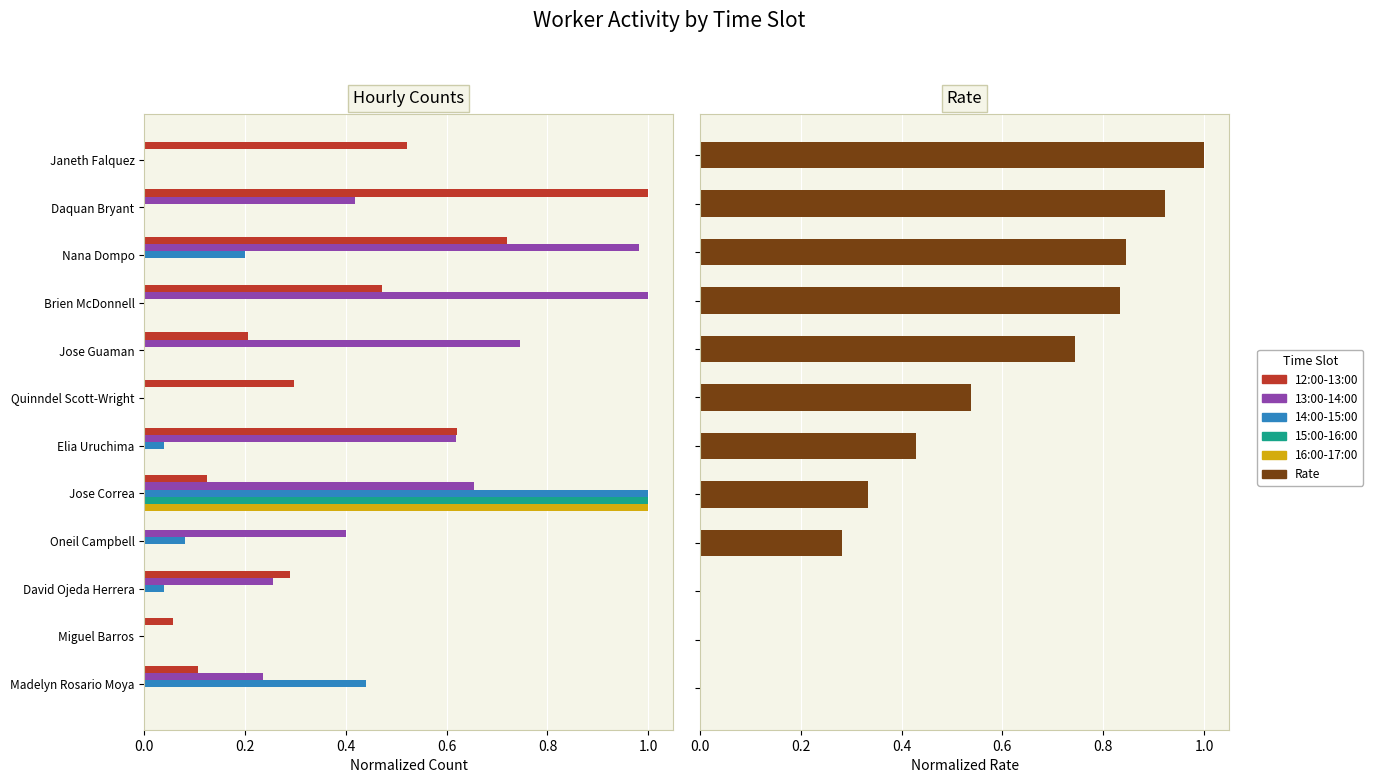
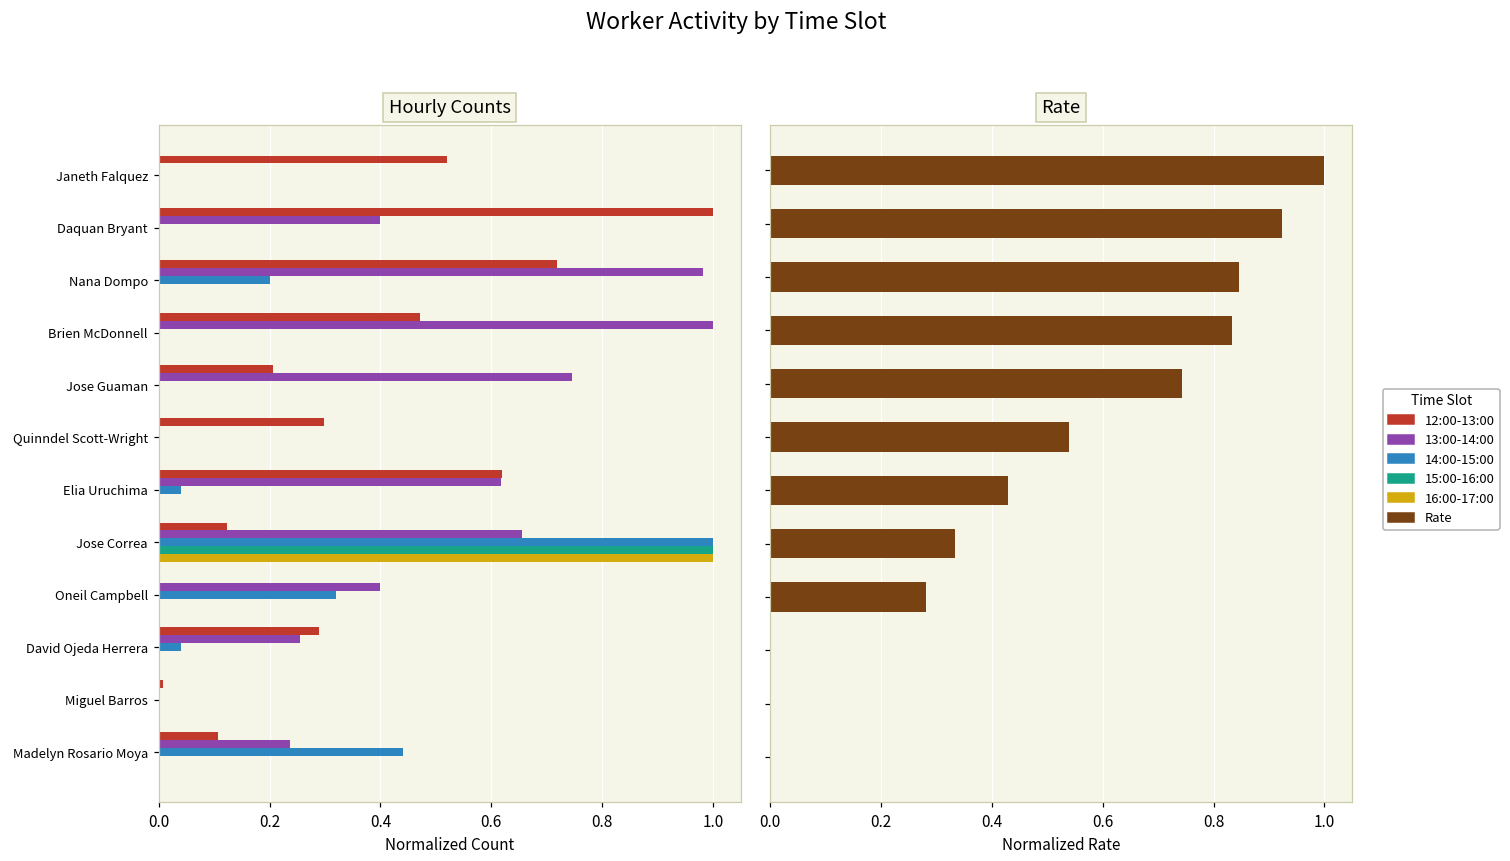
  {
    "Hourly Counts": {
      "12:00-13:00": {
        "Janeth Falquez": 0.52,
        "Daquan Bryant": 1.00,
        "Nana Dompo": 0.72,
        "Brien McDonnell": 0.47,
        "Jose Guaman": 0.21,
        "Quinndel Scott-Wright": 0.30,
        "Elia Uruchima": 0.62,
        "Jose Correa": 0.12,
        "Oneil Campbell": 0.00,
        "David Ojeda Herrera": 0.29,
-       "Miguel Barros": 0.06,
+       "Miguel Barros": 0.01,
        "Madelyn Rosario Moya": 0.11
      },
      "13:00-14:00": {
        "Janeth Falquez": 0.00,
-       "Daquan Bryant": 0.42,
+       "Daquan Bryant": 0.40,
        "Nana Dompo": 0.98,
        "Brien McDonnell": 1.00,
        "Jose Guaman": 0.75,
        "Quinndel Scott-Wright": 0.00,
        "Elia Uruchima": 0.62,
        "Jose Correa": 0.65,
        "Oneil Campbell": 0.40,
        "David Ojeda Herrera": 0.25,
        "Miguel Barros": 0.00,
        "Madelyn Rosario Moya": 0.24
      },
      "14:00-15:00": {
        "Janeth Falquez": 0.00,
        "Daquan Bryant": 0.00,
        "Nana Dompo": 0.20,
        "Brien McDonnell": 0.00,
        "Jose Guaman": 0.00,
        "Quinndel Scott-Wright": 0.00,
        "Elia Uruchima": 0.04,
        "Jose Correa": 1.00,
-       "Oneil Campbell": 0.08,
+       "Oneil Campbell": 0.32,
        "David Ojeda Herrera": 0.04,
        "Miguel Barros": 0.00,
        "Madelyn Rosario Moya": 0.44
      },
      "15:00-16:00": {
        "Janeth Falquez": 0.00,
        "Daquan Bryant": 0.00,
        "Nana Dompo": 0.00,
        "Brien McDonnell": 0.00,
        "Jose Guaman": 0.00,
        "Quinndel Scott-Wright": 0.00,
        "Elia Uruchima": 0.00,
        "Jose Correa": 1.00,
        "Oneil Campbell": 0.00,
        "David Ojeda Herrera": 0.00,
        "Miguel Barros": 0.00,
        "Madelyn Rosario Moya": 0.00
      },
      "16:00-17:00": {
        "Janeth Falquez": 0.00,
        "Daquan Bryant": 0.00,
        "Nana Dompo": 0.00,
        "Brien McDonnell": 0.00,
        "Jose Guaman": 0.00,
        "Quinndel Scott-Wright": 0.00,
        "Elia Uruchima": 0.00,
        "Jose Correa": 1.00,
        "Oneil Campbell": 0.00,
        "David Ojeda Herrera": 0.00,
        "Miguel Barros": 0.00,
        "Madelyn Rosario Moya": 0.00
      }
    }
  }
